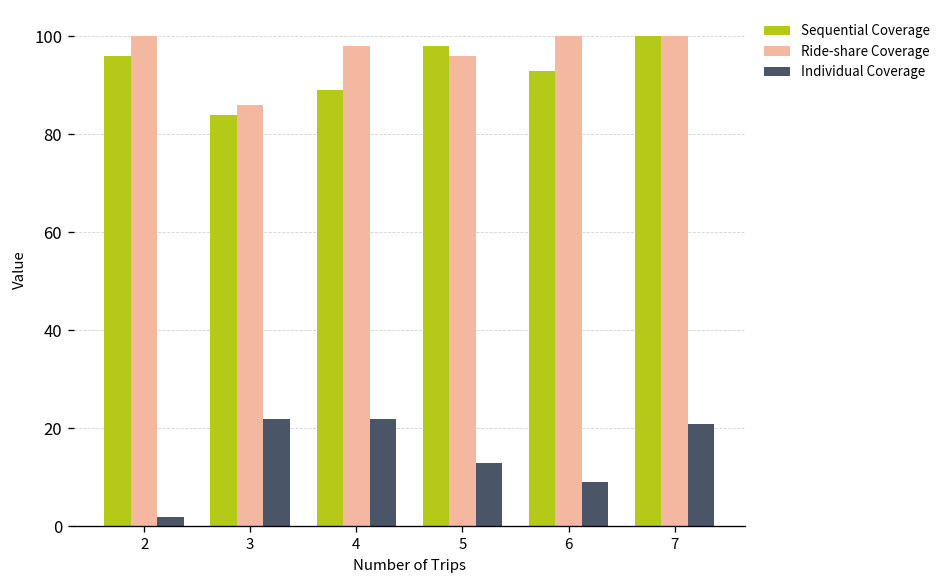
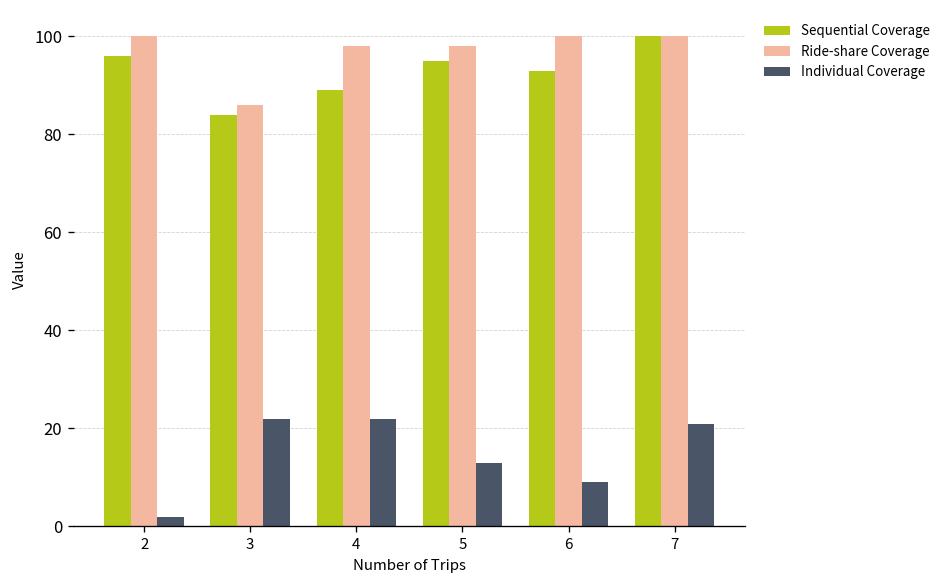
  {
    "Sequential Coverage": {
      "2": 96,
      "3": 84,
      "4": 89,
-     "5": 98,
+     "5": 95,
      "6": 93,
      "7": 100
    },
    "Ride-share Coverage": {
      "2": 100,
      "3": 86,
      "4": 98,
-     "5": 96,
+     "5": 98,
      "6": 100,
      "7": 100
    },
    "Individual Coverage": {
      "2": 2,
      "3": 22,
      "4": 22,
      "5": 13,
      "6": 9,
      "7": 21
    }
  }
